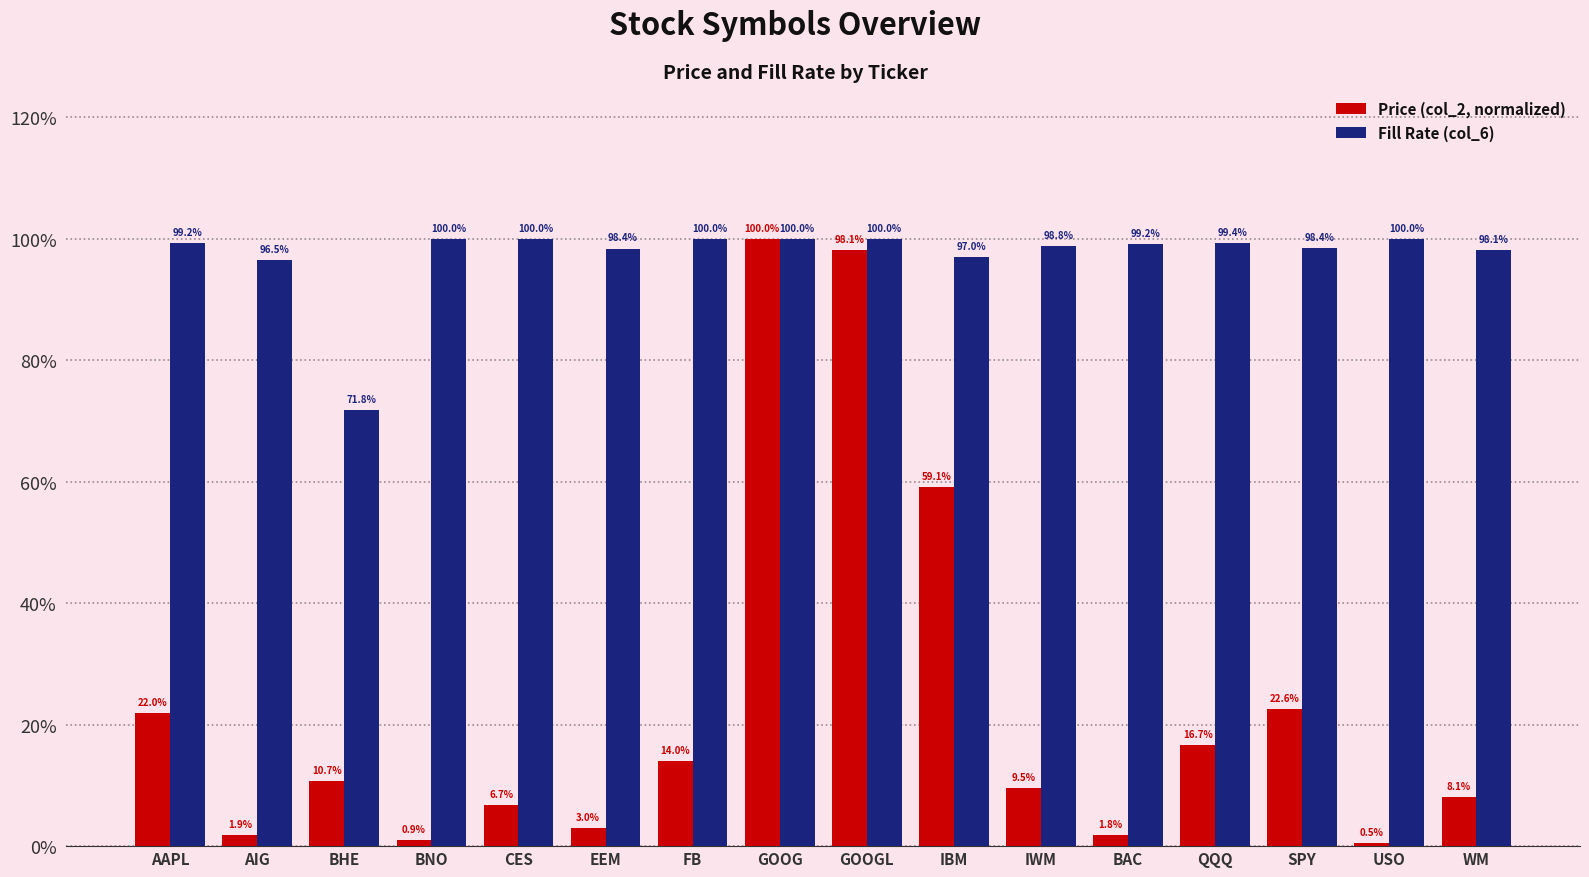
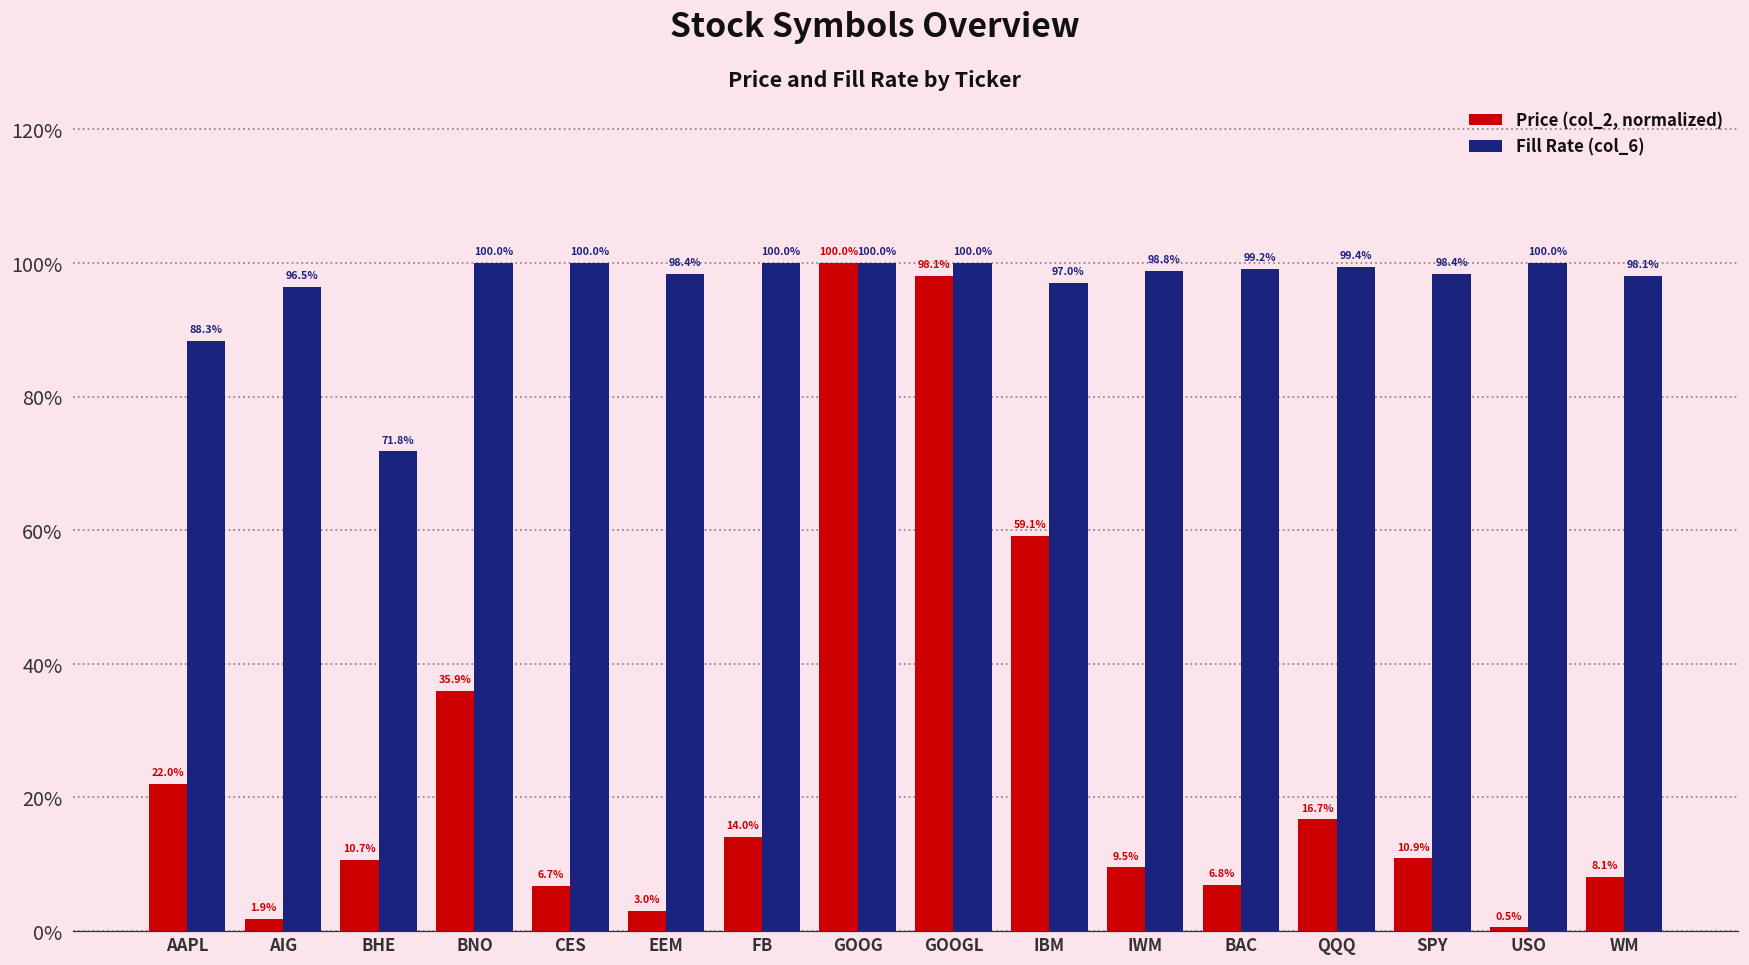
  {
    "Price (col_2, normalized)": {
      "AAPL": "22.0%",
      "AIG": "1.9%",
      "BHE": "10.7%",
-     "BNO": "0.9%",
+     "BNO": "35.9%",
      "CES": "6.7%",
      "EEM": "3.0%",
      "FB": "14.0%",
      "GOOG": "100.0%",
      "GOOGL": "98.1%",
      "IBM": "59.1%",
      "IWM": "9.5%",
-     "BAC": "1.8%",
+     "BAC": "6.8%",
      "QQQ": "16.7%",
-     "SPY": "22.6%",
+     "SPY": "10.9%",
      "USO": "0.5%",
      "WM": "8.1%"
    },
    "Fill Rate (col_6)": {
-     "AAPL": "99.2%",
+     "AAPL": "88.3%",
      "AIG": "96.5%",
      "BHE": "71.8%",
      "BNO": "100.0%",
      "CES": "100.0%",
      "EEM": "98.4%",
      "FB": "100.0%",
      "GOOG": "100.0%",
      "GOOGL": "100.0%",
      "IBM": "97.0%",
      "IWM": "98.8%",
      "BAC": "99.2%",
      "QQQ": "99.4%",
      "SPY": "98.4%",
      "USO": "100.0%",
      "WM": "98.1%"
    }
  }
